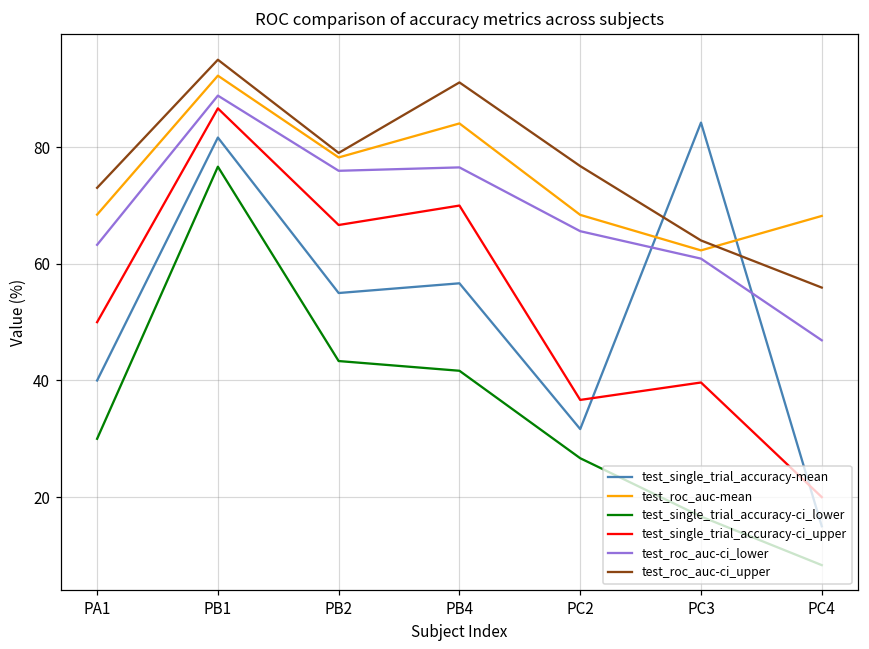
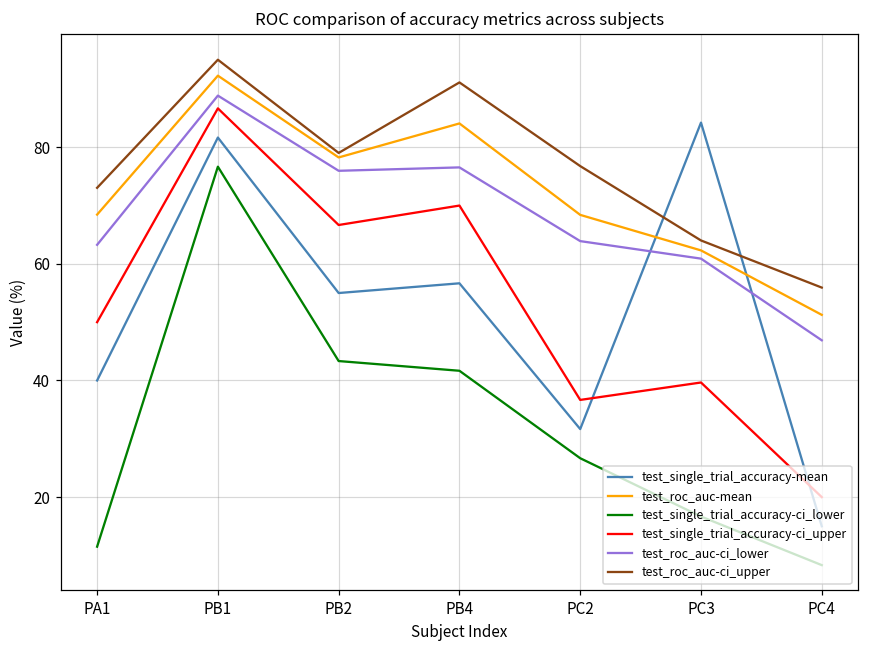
  {
    "test_single_trial_accuracy-mean": {
      "PA1": 40,
      "PB1": 82,
      "PB2": 55,
      "PB4": 57,
      "PC2": 32,
      "PC3": 84
    },
    "test_roc_auc-mean": {
      "PA1": 68,
      "PB1": 92,
      "PB2": 78,
      "PB4": 84,
      "PC2": 68,
      "PC3": 62,
-     "PC4": 68
+     "PC4": 51
    },
    "test_single_trial_accuracy-ci_lower": {
-     "PA1": 30,
+     "PA1": 12,
      "PB1": 77,
      "PB2": 43,
      "PB4": 42,
      "PC2": 27
    },
    "test_single_trial_accuracy-ci_upper": {
      "PA1": 50,
      "PB1": 87,
      "PB2": 67,
      "PB4": 70,
      "PC2": 37,
      "PC3": 40
    },
    "test_roc_auc-ci_lower": {
      "PA1": 63,
      "PB1": 89,
      "PB2": 76,
      "PB4": 77,
-     "PC2": 66,
+     "PC2": 64,
      "PC3": 61,
      "PC4": 47
    },
    "test_roc_auc-ci_upper": {
      "PA1": 73,
      "PB1": 95,
      "PB2": 79,
      "PB4": 91,
      "PC2": 77,
      "PC3": 64,
      "PC4": 56
    }
  }
